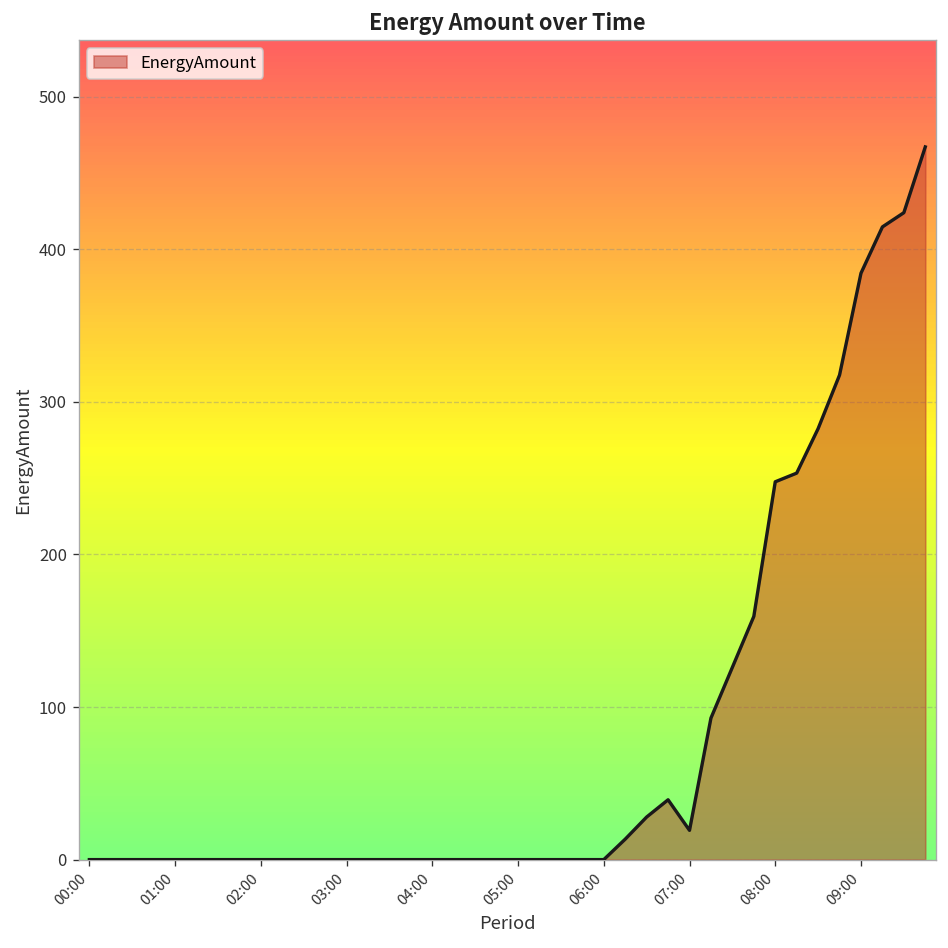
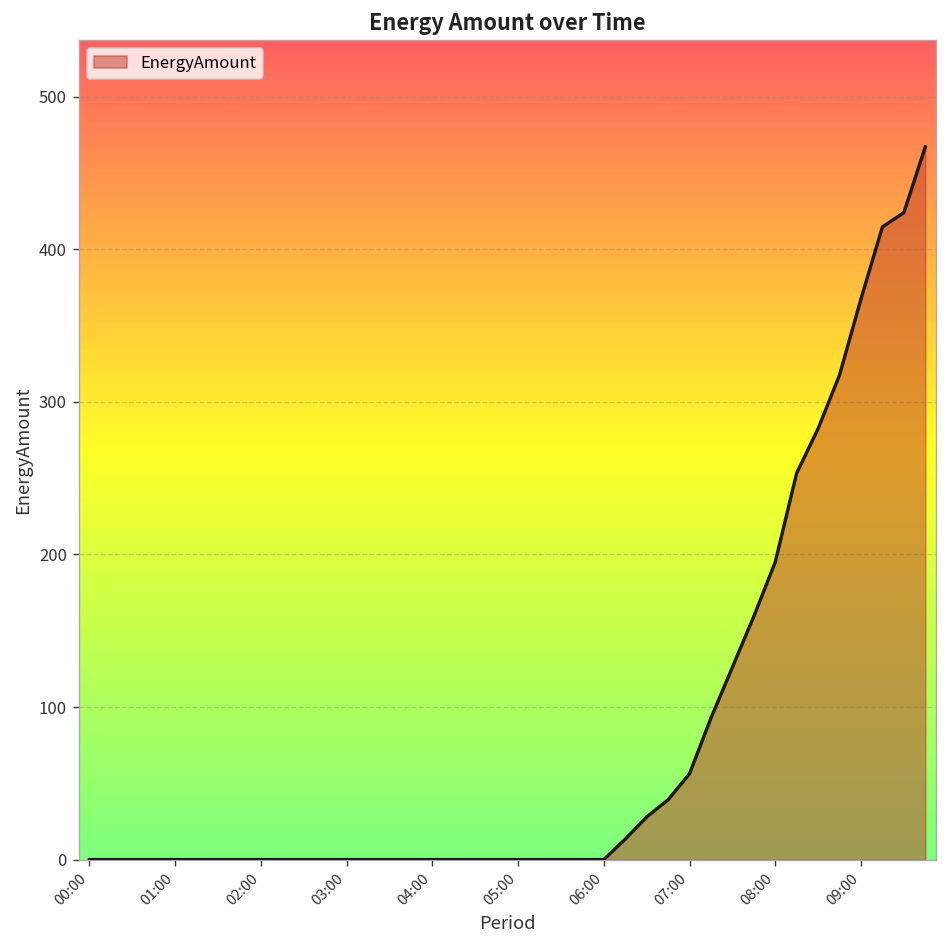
  {
    "00:00": 0,
    "01:00": 0,
    "02:00": 0,
    "03:00": 0,
    "04:00": 0,
    "05:00": 0,
    "06:00": 0,
-   "07:00": 19,
-   "08:00": 248,
-   "09:00": 384
+   "07:00": 56,
+   "08:00": 195,
+   "09:00": 367
  }
